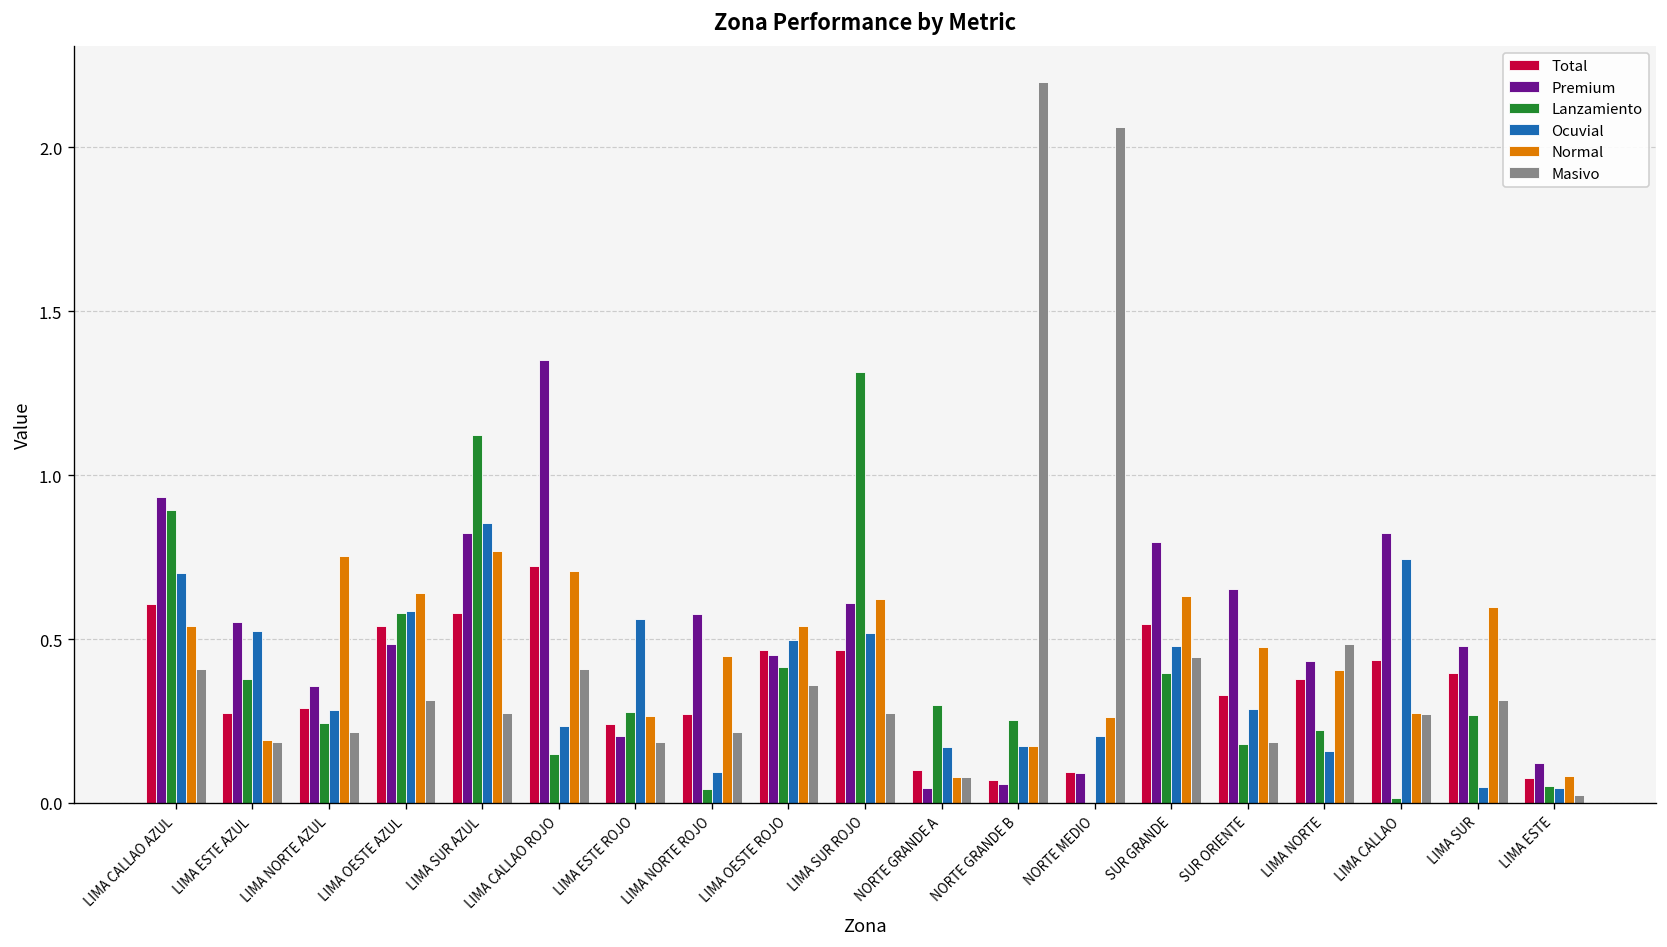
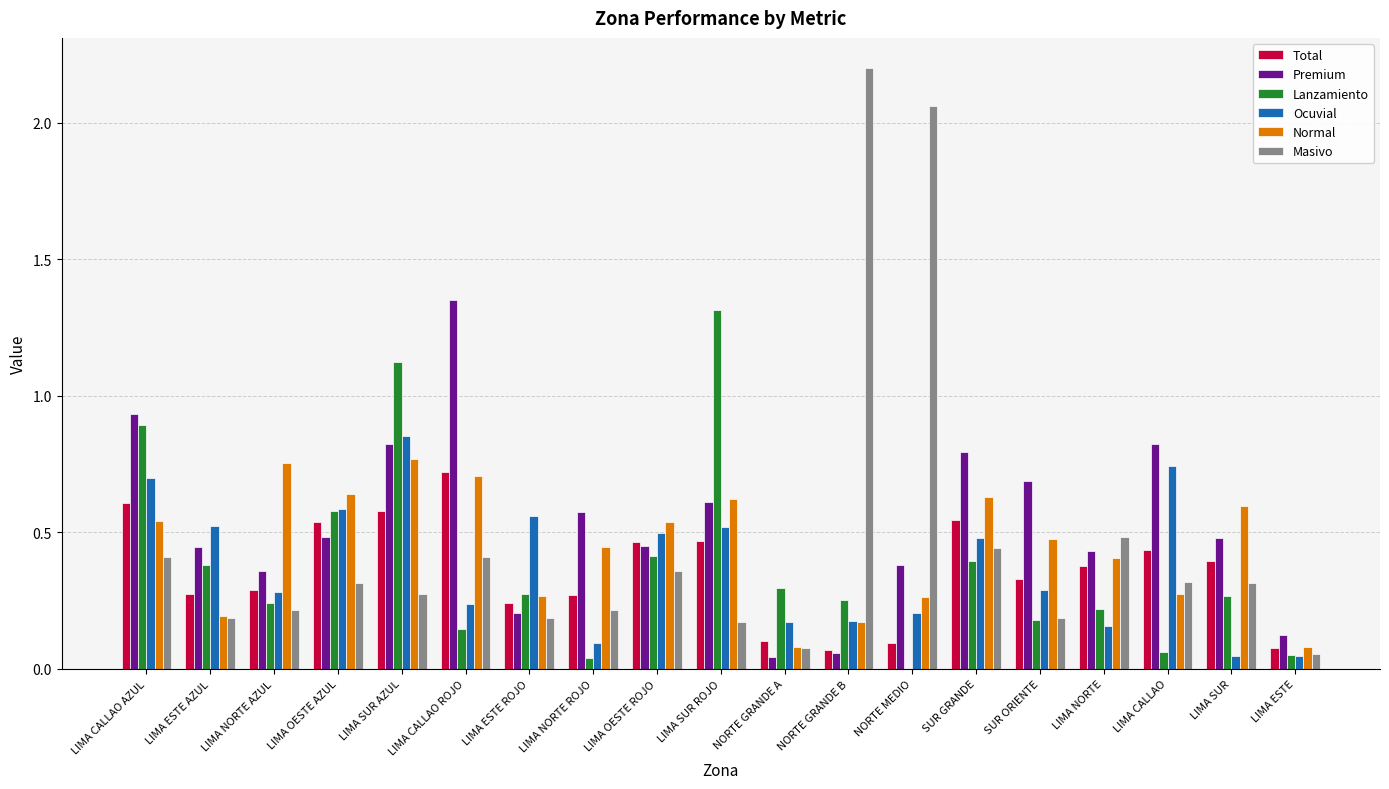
  {
    "Total": {
      "LIMA CALLAO AZUL": 0.61,
      "LIMA ESTE AZUL": 0.28,
      "LIMA NORTE AZUL": 0.29,
      "LIMA OESTE AZUL": 0.54,
      "LIMA SUR AZUL": 0.58,
      "LIMA CALLAO ROJO": 0.72,
      "LIMA ESTE ROJO": 0.24,
      "LIMA NORTE ROJO": 0.27,
      "LIMA OESTE ROJO": 0.47,
      "LIMA SUR ROJO": 0.47,
      "NORTE GRANDE A": 0.10,
      "NORTE GRANDE B": 0.07,
      "NORTE MEDIO": 0.09,
      "SUR GRANDE": 0.55,
      "SUR ORIENTE": 0.33,
      "LIMA NORTE": 0.38,
      "LIMA CALLAO": 0.44,
      "LIMA SUR": 0.40,
      "LIMA ESTE": 0.08
    },
    "Premium": {
      "LIMA CALLAO AZUL": 0.93,
-     "LIMA ESTE AZUL": 0.55,
+     "LIMA ESTE AZUL": 0.45,
      "LIMA NORTE AZUL": 0.36,
      "LIMA OESTE AZUL": 0.48,
      "LIMA SUR AZUL": 0.82,
      "LIMA CALLAO ROJO": 1.35,
      "LIMA ESTE ROJO": 0.20,
      "LIMA NORTE ROJO": 0.58,
      "LIMA OESTE ROJO": 0.45,
      "LIMA SUR ROJO": 0.61,
      "NORTE GRANDE A": 0.05,
      "NORTE GRANDE B": 0.06,
-     "NORTE MEDIO": 0.09,
+     "NORTE MEDIO": 0.38,
      "SUR GRANDE": 0.80,
-     "SUR ORIENTE": 0.65,
+     "SUR ORIENTE": 0.69,
      "LIMA NORTE": 0.43,
      "LIMA CALLAO": 0.82,
      "LIMA SUR": 0.48,
      "LIMA ESTE": 0.12
    },
    "Lanzamiento": {
      "LIMA CALLAO AZUL": 0.89,
      "LIMA ESTE AZUL": 0.38,
      "LIMA NORTE AZUL": 0.24,
      "LIMA OESTE AZUL": 0.58,
      "LIMA SUR AZUL": 1.12,
      "LIMA CALLAO ROJO": 0.15,
      "LIMA ESTE ROJO": 0.28,
      "LIMA NORTE ROJO": 0.04,
      "LIMA OESTE ROJO": 0.41,
      "LIMA SUR ROJO": 1.32,
      "NORTE GRANDE A": 0.30,
      "NORTE GRANDE B": 0.25,
      "NORTE MEDIO": 0.00,
      "SUR GRANDE": 0.40,
      "SUR ORIENTE": 0.18,
      "LIMA NORTE": 0.22,
-     "LIMA CALLAO": 0.02,
+     "LIMA CALLAO": 0.06,
      "LIMA SUR": 0.27,
      "LIMA ESTE": 0.05
    },
    "Ocuvial": {
      "LIMA CALLAO AZUL": 0.70,
      "LIMA ESTE AZUL": 0.52,
      "LIMA NORTE AZUL": 0.28,
      "LIMA OESTE AZUL": 0.59,
      "LIMA SUR AZUL": 0.85,
      "LIMA CALLAO ROJO": 0.24,
      "LIMA ESTE ROJO": 0.56,
      "LIMA NORTE ROJO": 0.10,
      "LIMA OESTE ROJO": 0.50,
      "LIMA SUR ROJO": 0.52,
      "NORTE GRANDE A": 0.17,
      "NORTE GRANDE B": 0.17,
      "NORTE MEDIO": 0.21,
      "SUR GRANDE": 0.48,
      "SUR ORIENTE": 0.29,
      "LIMA NORTE": 0.16,
      "LIMA CALLAO": 0.74,
      "LIMA SUR": 0.05,
      "LIMA ESTE": 0.05
    },
    "Normal": {
      "LIMA CALLAO AZUL": 0.54,
      "LIMA ESTE AZUL": 0.19,
      "LIMA NORTE AZUL": 0.75,
      "LIMA OESTE AZUL": 0.64,
      "LIMA SUR AZUL": 0.77,
      "LIMA CALLAO ROJO": 0.71,
      "LIMA ESTE ROJO": 0.27,
      "LIMA NORTE ROJO": 0.45,
      "LIMA OESTE ROJO": 0.54,
      "LIMA SUR ROJO": 0.62,
      "NORTE GRANDE A": 0.08,
      "NORTE GRANDE B": 0.17,
      "NORTE MEDIO": 0.26,
      "SUR GRANDE": 0.63,
      "SUR ORIENTE": 0.48,
      "LIMA NORTE": 0.41,
      "LIMA CALLAO": 0.28,
      "LIMA SUR": 0.60,
      "LIMA ESTE": 0.08
    },
    "Masivo": {
      "LIMA CALLAO AZUL": 0.41,
      "LIMA ESTE AZUL": 0.19,
      "LIMA NORTE AZUL": 0.22,
      "LIMA OESTE AZUL": 0.31,
      "LIMA SUR AZUL": 0.27,
      "LIMA CALLAO ROJO": 0.41,
      "LIMA ESTE ROJO": 0.19,
      "LIMA NORTE ROJO": 0.22,
      "LIMA OESTE ROJO": 0.36,
-     "LIMA SUR ROJO": 0.27,
+     "LIMA SUR ROJO": 0.17,
      "NORTE GRANDE A": 0.08,
      "NORTE GRANDE B": 2.20,
      "NORTE MEDIO": 2.06,
      "SUR GRANDE": 0.44,
      "SUR ORIENTE": 0.19,
      "LIMA NORTE": 0.48,
-     "LIMA CALLAO": 0.27,
+     "LIMA CALLAO": 0.32,
      "LIMA SUR": 0.32,
-     "LIMA ESTE": 0.02
+     "LIMA ESTE": 0.05
    }
  }
